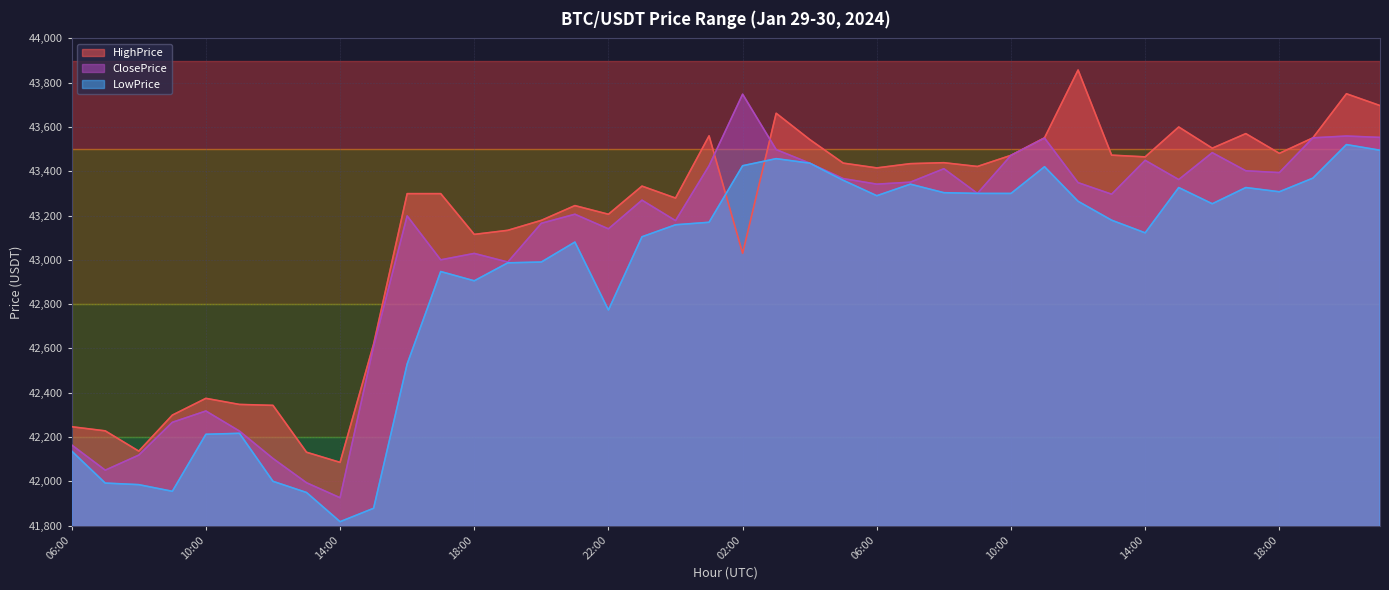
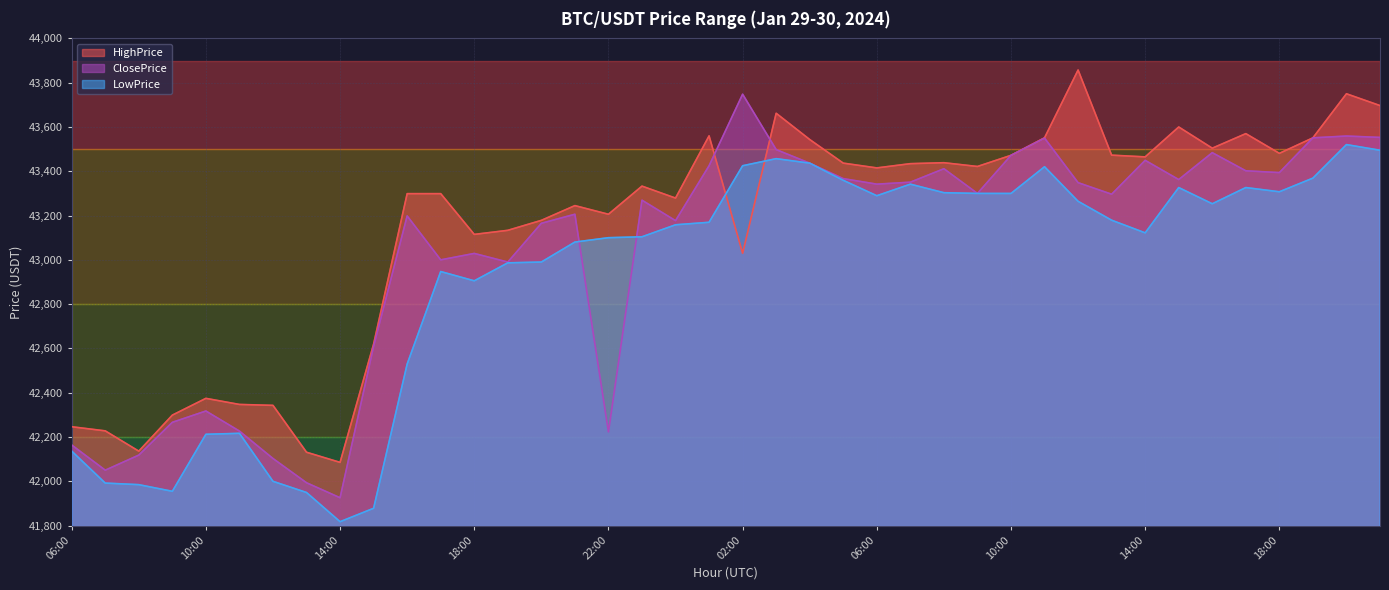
  {
    "HighPrice": {
      "22:00": "43,210",
      "02:00": "43,030"
    },
    "ClosePrice": {
-     "22:00": "43,140",
+     "22:00": "42,220",
      "02:00": "43,750"
    },
    "LowPrice": {
-     "22:00": "42,770",
+     "22:00": "43,100",
      "02:00": "43,430"
    }
  }
